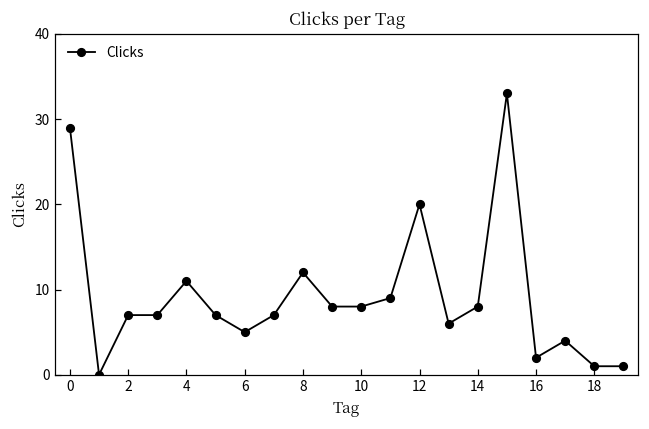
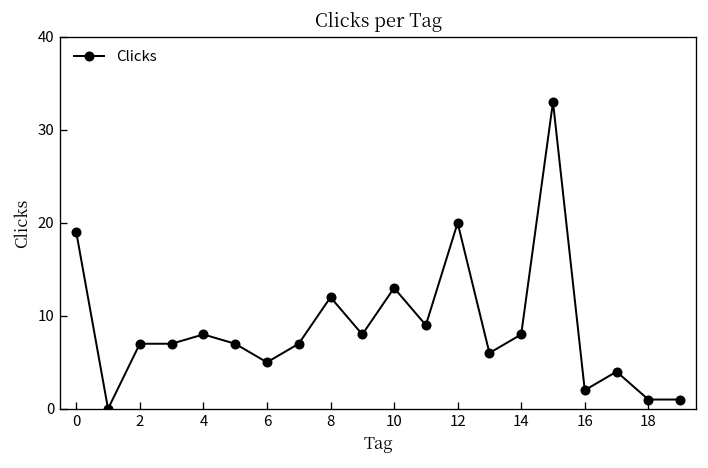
  {
-   "0": 29,
+   "0": 19,
    "2": 7,
-   "4": 11,
+   "4": 8,
    "6": 5,
    "8": 12,
-   "10": 8,
+   "10": 13,
    "12": 20,
    "14": 8,
    "16": 2,
    "18": 1
  }
